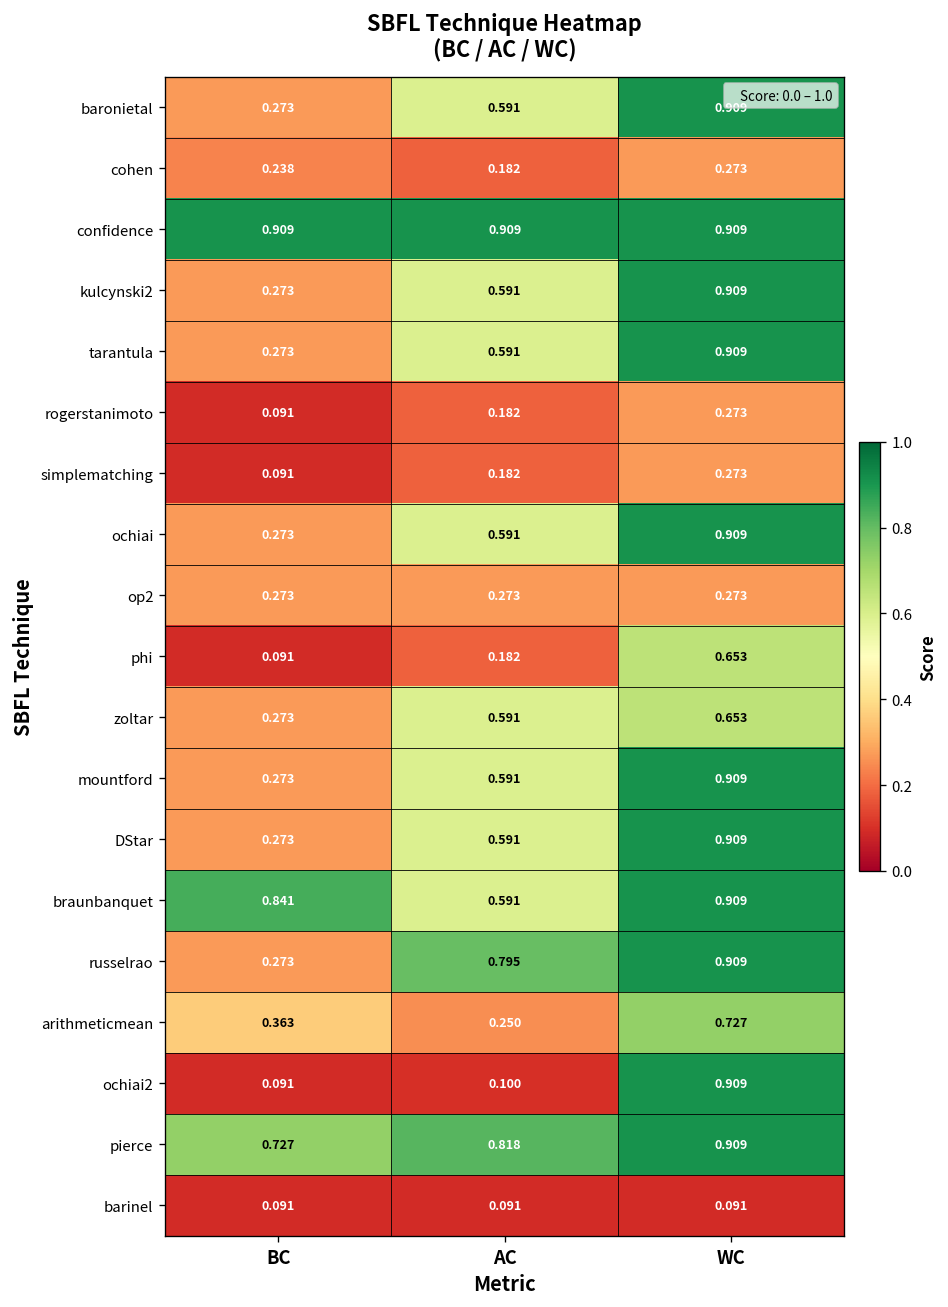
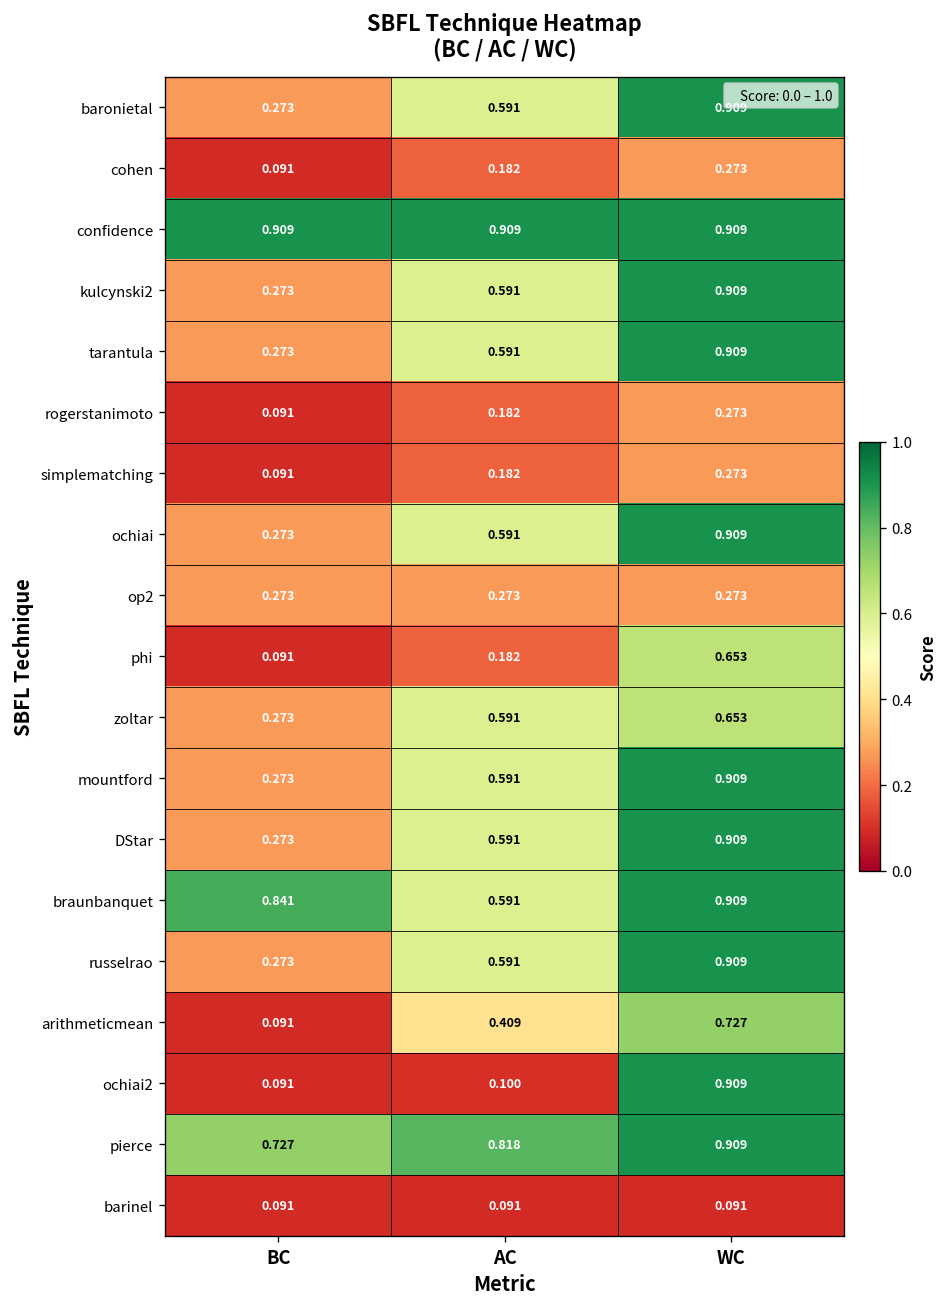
  {
    "baronietal": {
      "BC": 0.273,
      "AC": 0.591
    },
    "cohen": {
-     "BC": 0.238,
+     "BC": 0.091,
      "AC": 0.182,
      "WC": 0.273
    },
    "confidence": {
      "BC": 0.909,
      "AC": 0.909,
      "WC": 0.909
    },
    "kulcynski2": {
      "BC": 0.273,
      "AC": 0.591,
      "WC": 0.909
    },
    "tarantula": {
      "BC": 0.273,
      "AC": 0.591,
      "WC": 0.909
    },
    "rogerstanimoto": {
      "BC": 0.091,
      "AC": 0.182,
      "WC": 0.273
    },
    "simplematching": {
      "BC": 0.091,
      "AC": 0.182,
      "WC": 0.273
    },
    "ochiai": {
      "BC": 0.273,
      "AC": 0.591,
      "WC": 0.909
    },
    "op2": {
      "BC": 0.273,
      "AC": 0.273,
      "WC": 0.273
    },
    "phi": {
      "BC": 0.091,
      "AC": 0.182,
      "WC": 0.653
    },
    "zoltar": {
      "BC": 0.273,
      "AC": 0.591,
      "WC": 0.653
    },
    "mountford": {
      "BC": 0.273,
      "AC": 0.591,
      "WC": 0.909
    },
    "DStar": {
      "BC": 0.273,
      "AC": 0.591,
      "WC": 0.909
    },
    "braunbanquet": {
      "BC": 0.841,
      "AC": 0.591,
      "WC": 0.909
    },
    "russelrao": {
      "BC": 0.273,
-     "AC": 0.795,
+     "AC": 0.591,
      "WC": 0.909
    },
    "arithmeticmean": {
-     "BC": 0.363,
-     "AC": 0.250,
+     "BC": 0.091,
+     "AC": 0.409,
      "WC": 0.727
    },
    "ochiai2": {
      "BC": 0.091,
      "AC": 0.100,
      "WC": 0.909
    },
    "pierce": {
      "BC": 0.727,
      "AC": 0.818,
      "WC": 0.909
    },
    "barinel": {
      "BC": 0.091,
      "AC": 0.091,
      "WC": 0.091
    }
  }
